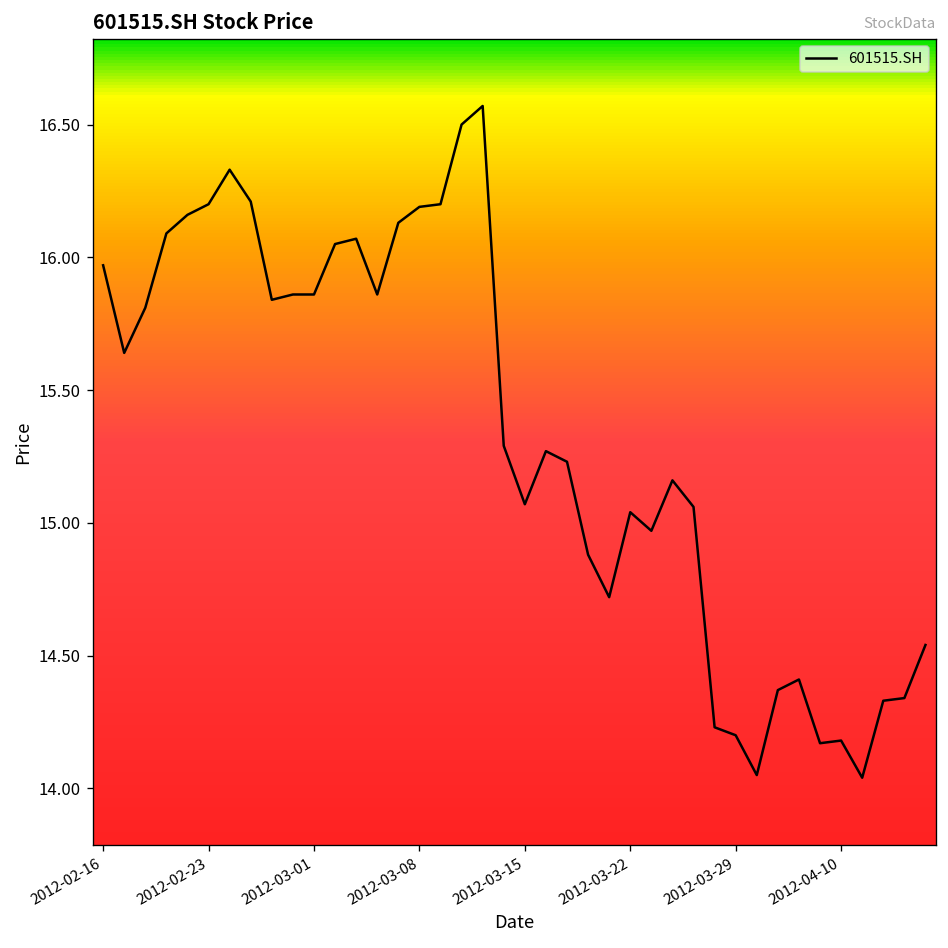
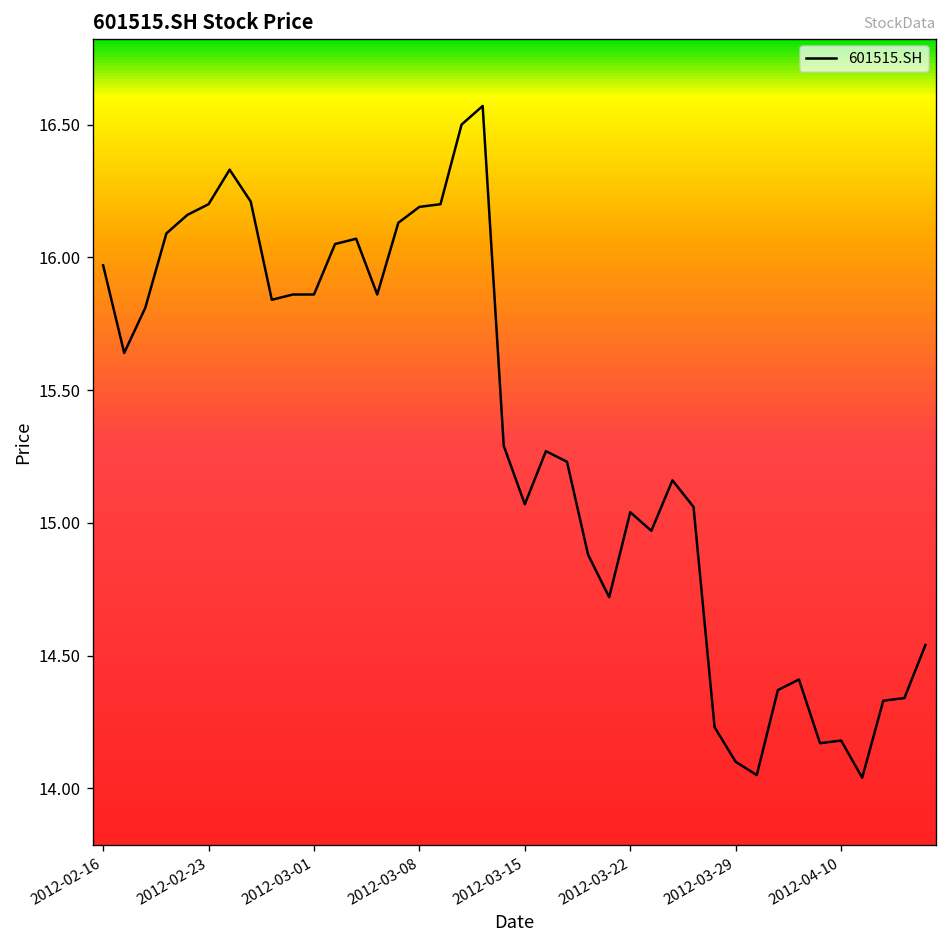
  {
    "2012-02-16": 15.97,
    "2012-02-23": 16.2,
    "2012-03-01": 15.86,
    "2012-03-08": 16.2,
    "2012-03-15": 15.07,
    "2012-03-22": 15.04,
-   "2012-03-29": 14.2,
+   "2012-03-29": 14.1,
    "2012-04-10": 14.18
  }
